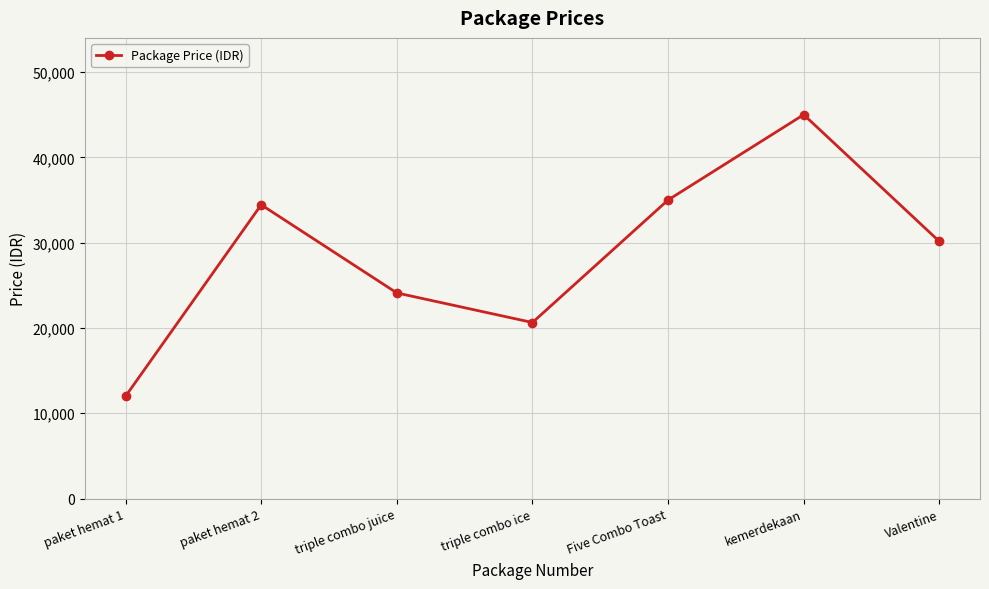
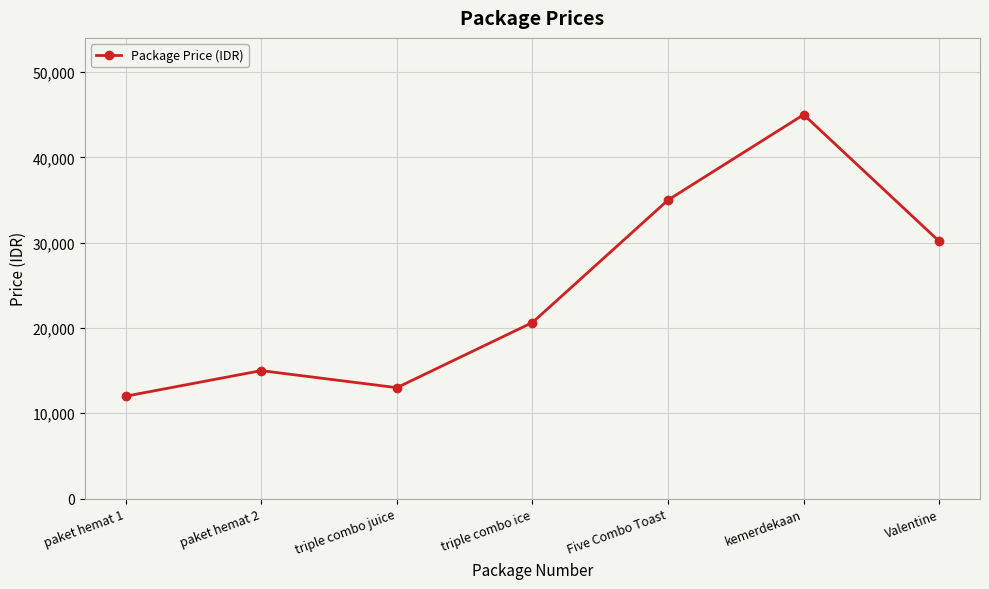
  {
    "paket hemat 1": "12,000",
-   "paket hemat 2": "34,000",
-   "triple combo juice": "24,000",
+   "paket hemat 2": "15,000",
+   "triple combo juice": "13,000",
    "triple combo ice": "21,000",
    "Five Combo Toast": "35,000",
    "kemerdekaan": "45,000",
    "Valentine": "30,000"
  }
